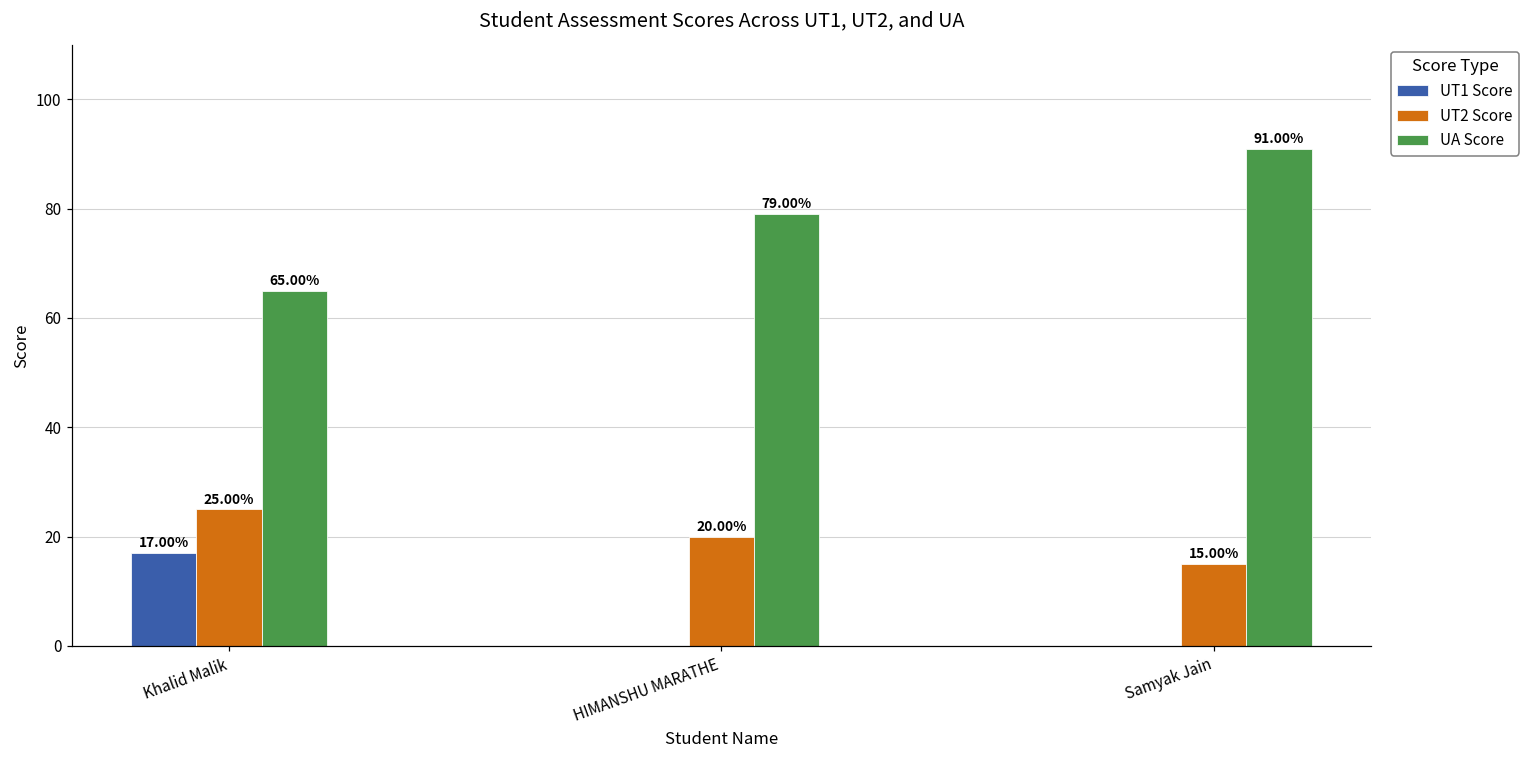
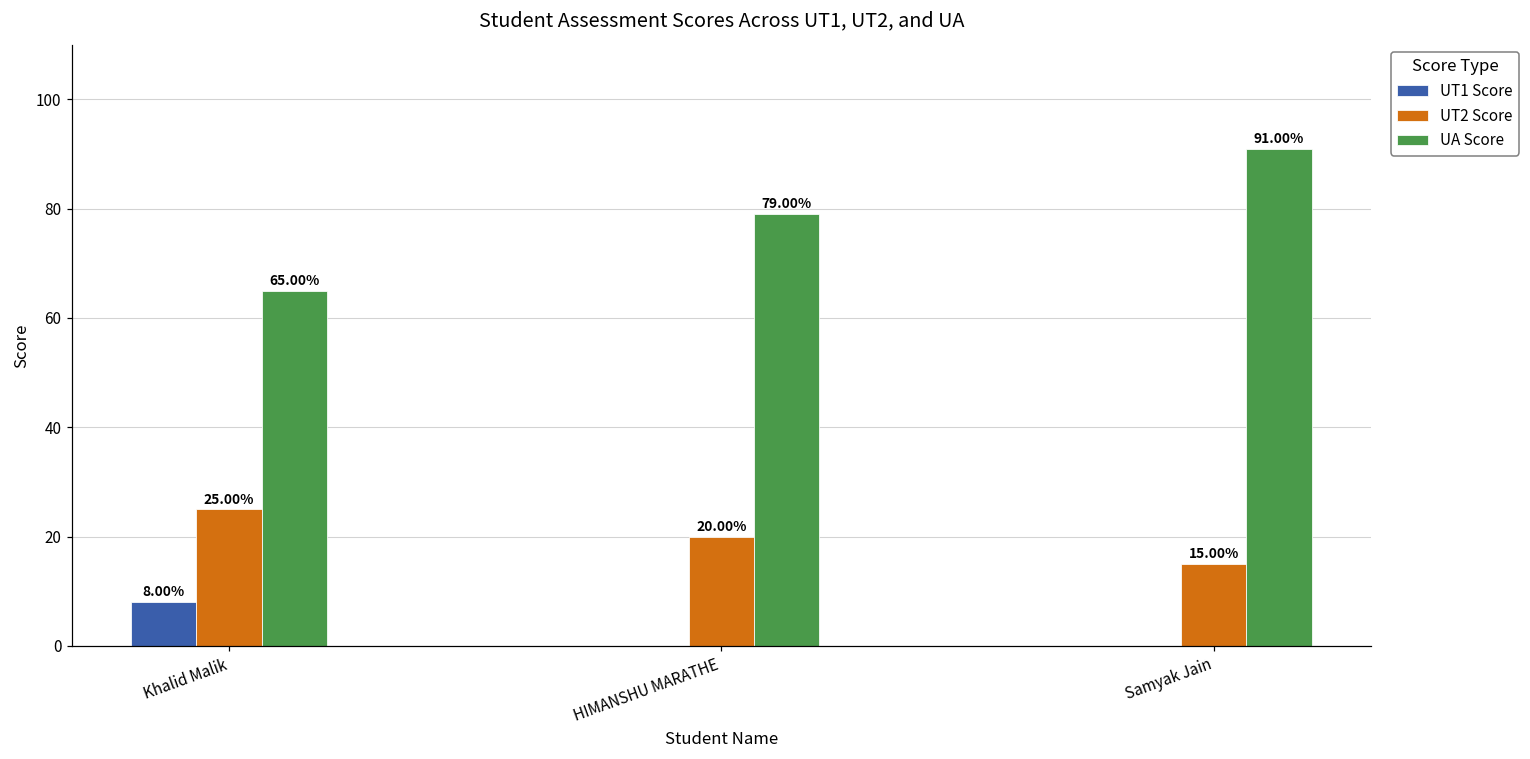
  {
    "UT1 Score": {
-     "Khalid Malik": "17.00%"
+     "Khalid Malik": "8.00%"
    },
    "UT2 Score": {
      "Khalid Malik": "25.00%",
      "HIMANSHU MARATHE": "20.00%",
      "Samyak Jain": "15.00%"
    },
    "UA Score": {
      "Khalid Malik": "65.00%",
      "HIMANSHU MARATHE": "79.00%",
      "Samyak Jain": "91.00%"
    }
  }
